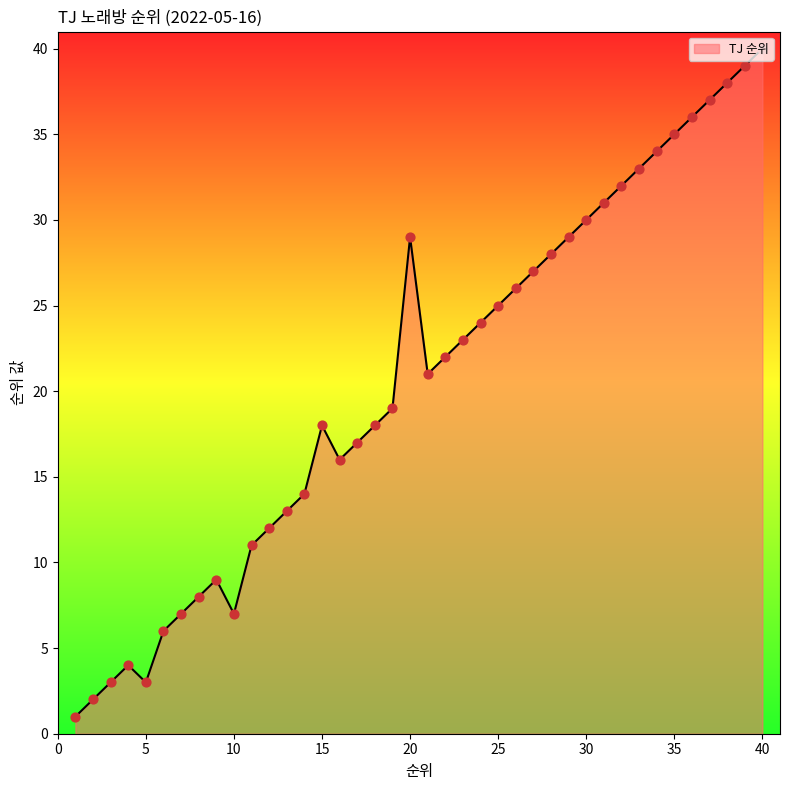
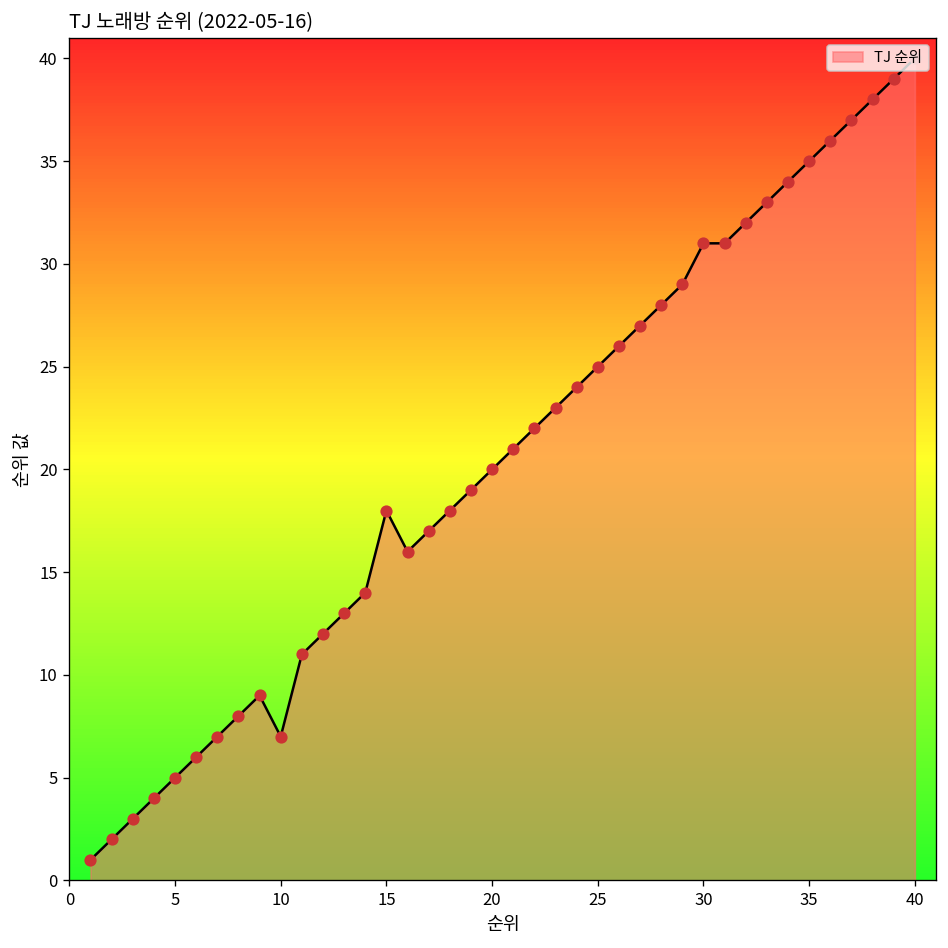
  {
-   "5": 3,
+   "5": 5,
    "10": 7,
    "15": 18,
-   "20": 29,
+   "20": 20,
    "25": 25,
-   "30": 30,
+   "30": 31,
    "35": 35
  }
